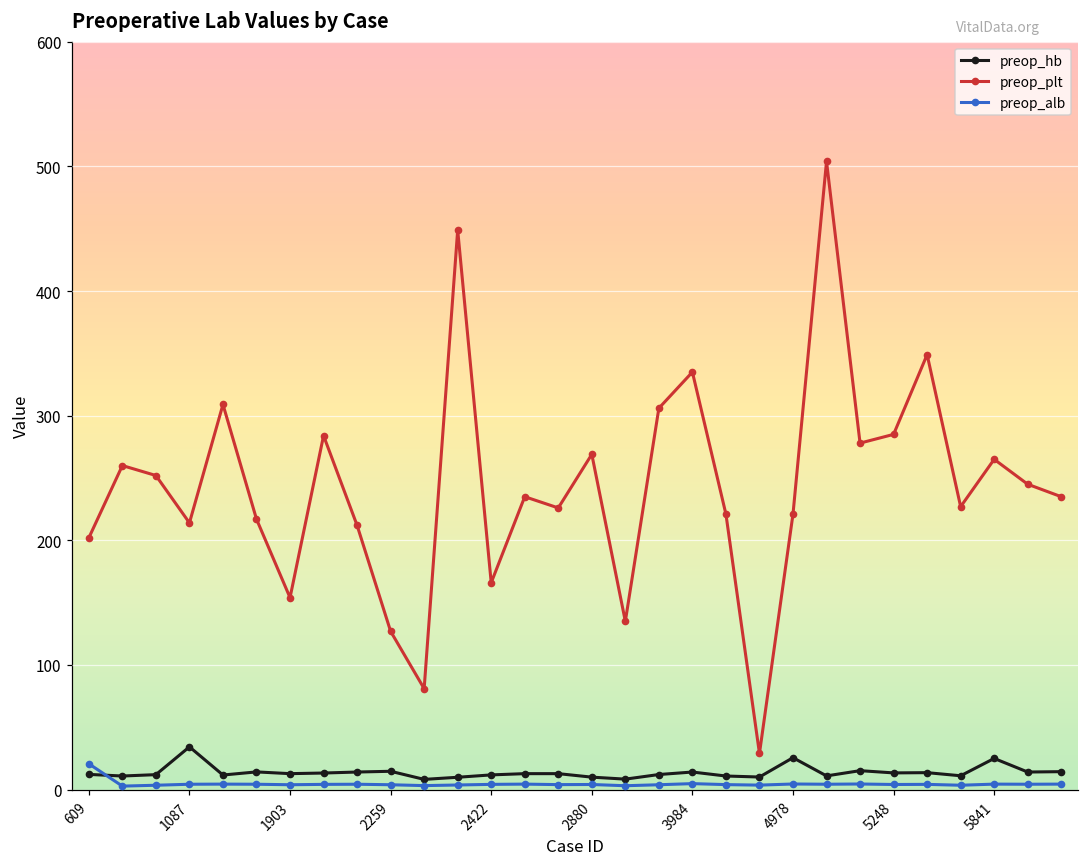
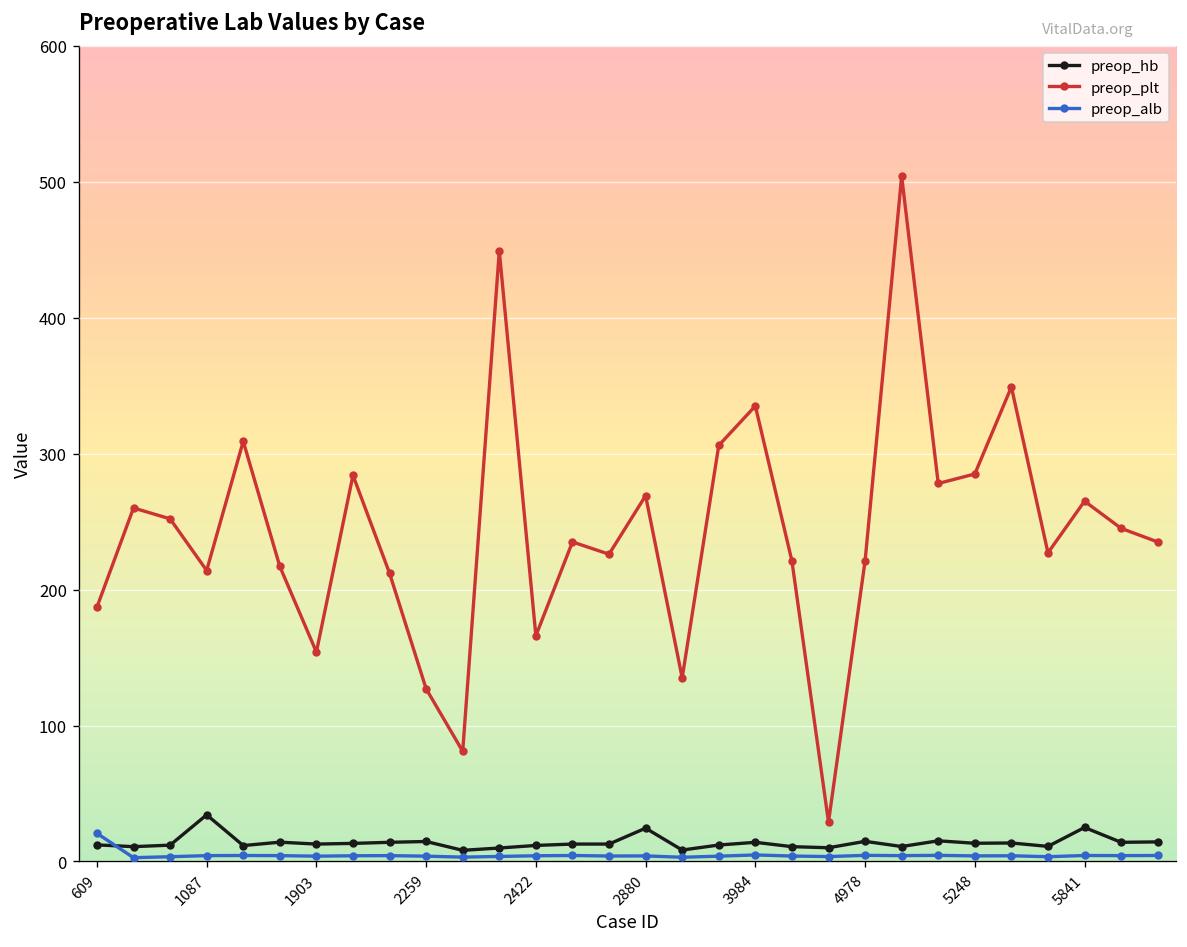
  {
    "preop_hb": {
      "609": 12,
      "1087": 34,
      "1903": 13,
      "2259": 15,
      "2422": 12,
-     "2880": 10,
+     "2880": 25,
      "3984": 14,
-     "4978": 26,
+     "4978": 15,
      "5248": 13,
      "5841": 25
    },
    "preop_plt": {
-     "609": 202,
+     "609": 187,
      "1087": 214,
      "1903": 154,
      "2259": 127,
      "2422": 166,
      "2880": 269,
      "3984": 335,
      "4978": 221,
      "5248": 285,
      "5841": 265
    },
    "preop_alb": {
      "609": 21,
      "1087": 4,
      "1903": 4,
      "2259": 4,
      "2422": 4,
      "2880": 4,
      "3984": 5,
      "4978": 5,
      "5248": 4,
      "5841": 4
    }
  }
